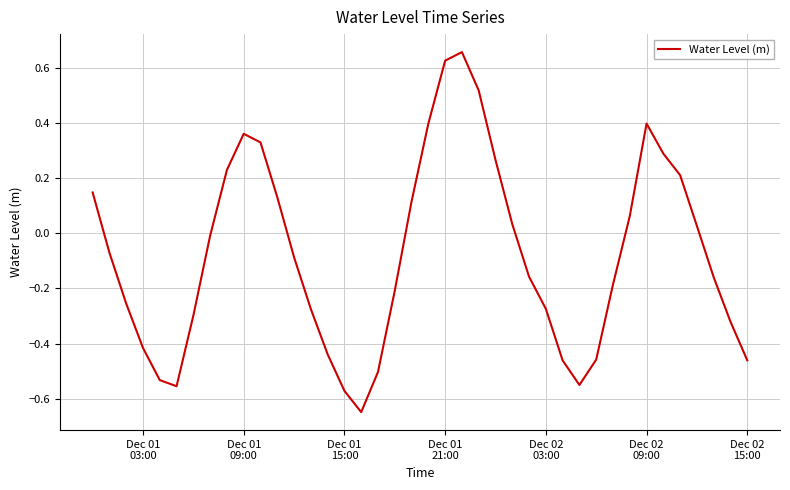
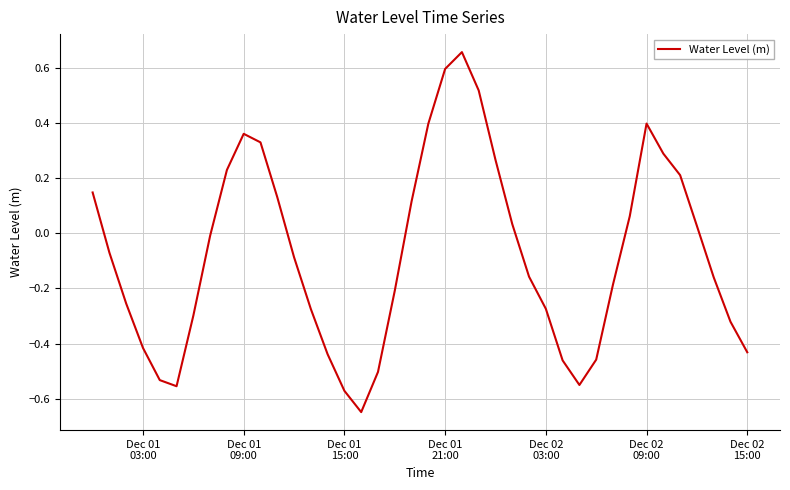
  {
    "Dec 01 03:00": -0.42,
    "Dec 01 09:00": 0.36,
    "Dec 01 15:00": -0.57,
-   "Dec 01 21:00": 0.63,
+   "Dec 01 21:00": 0.60,
    "Dec 02 03:00": -0.27,
    "Dec 02 09:00": 0.40,
-   "Dec 02 15:00": -0.46
+   "Dec 02 15:00": -0.43
  }
